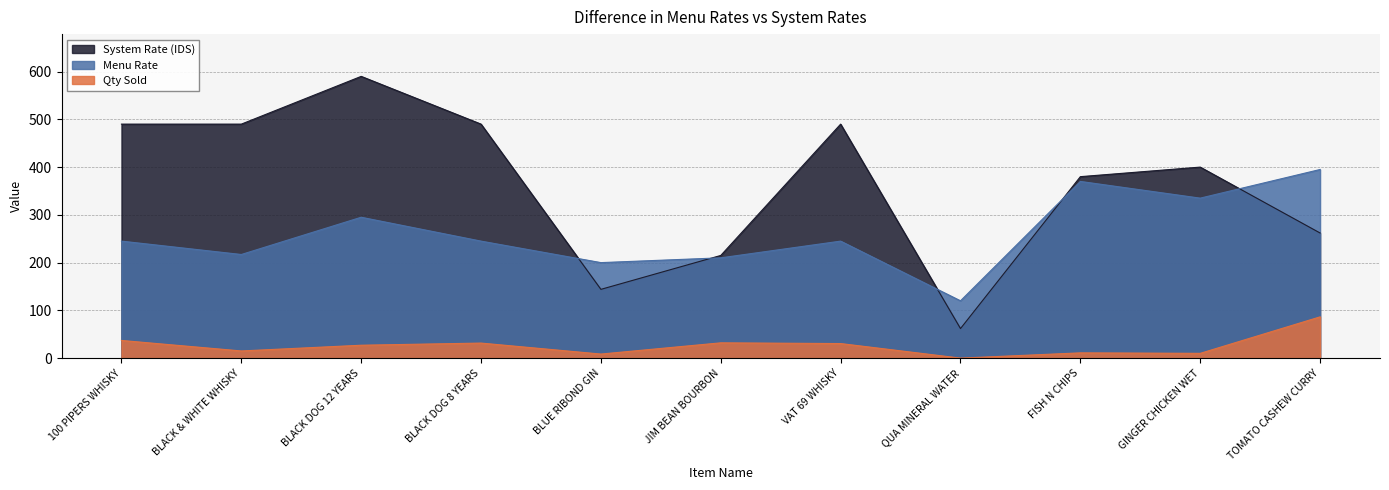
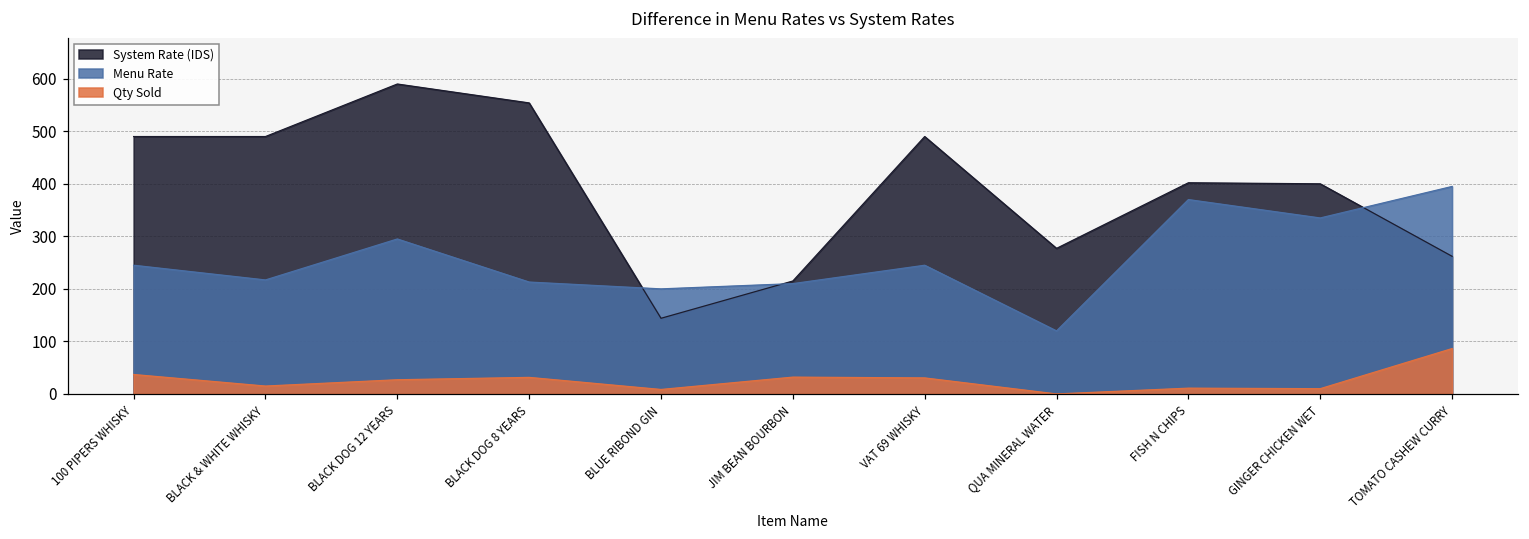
  {
    "System Rate (IDS)": {
      "100 PIPERS WHISKY": 490,
      "BLACK & WHITE WHISKY": 490,
      "BLACK DOG 12 YEARS": 590,
-     "BLACK DOG 8 YEARS": 490,
+     "BLACK DOG 8 YEARS": 550,
      "BLUE RIBOND GIN": 140,
      "VAT 69 WHISKY": 490,
-     "QUA MINERAL WATER": 60,
-     "FISH N CHIPS": 380,
+     "QUA MINERAL WATER": 280,
+     "FISH N CHIPS": 400,
      "GINGER CHICKEN WET": 400,
      "TOMATO CASHEW CURRY": 260
    },
    "Menu Rate": {
      "100 PIPERS WHISKY": 250,
      "BLACK & WHITE WHISKY": 220,
      "BLACK DOG 12 YEARS": 300,
-     "BLACK DOG 8 YEARS": 250,
+     "BLACK DOG 8 YEARS": 210,
      "BLUE RIBOND GIN": 200,
      "VAT 69 WHISKY": 250,
      "QUA MINERAL WATER": 120,
      "FISH N CHIPS": 370,
      "GINGER CHICKEN WET": 340,
      "TOMATO CASHEW CURRY": 400
    },
    "Qty Sold": {
      "100 PIPERS WHISKY": 40,
      "BLACK & WHITE WHISKY": 20,
      "BLACK DOG 12 YEARS": 30,
      "BLACK DOG 8 YEARS": 30,
      "BLUE RIBOND GIN": 10,
      "JIM BEAN BOURBON": 30,
      "VAT 69 WHISKY": 30,
      "QUA MINERAL WATER": 0,
      "FISH N CHIPS": 10,
      "GINGER CHICKEN WET": 10,
      "TOMATO CASHEW CURRY": 90
    }
  }
